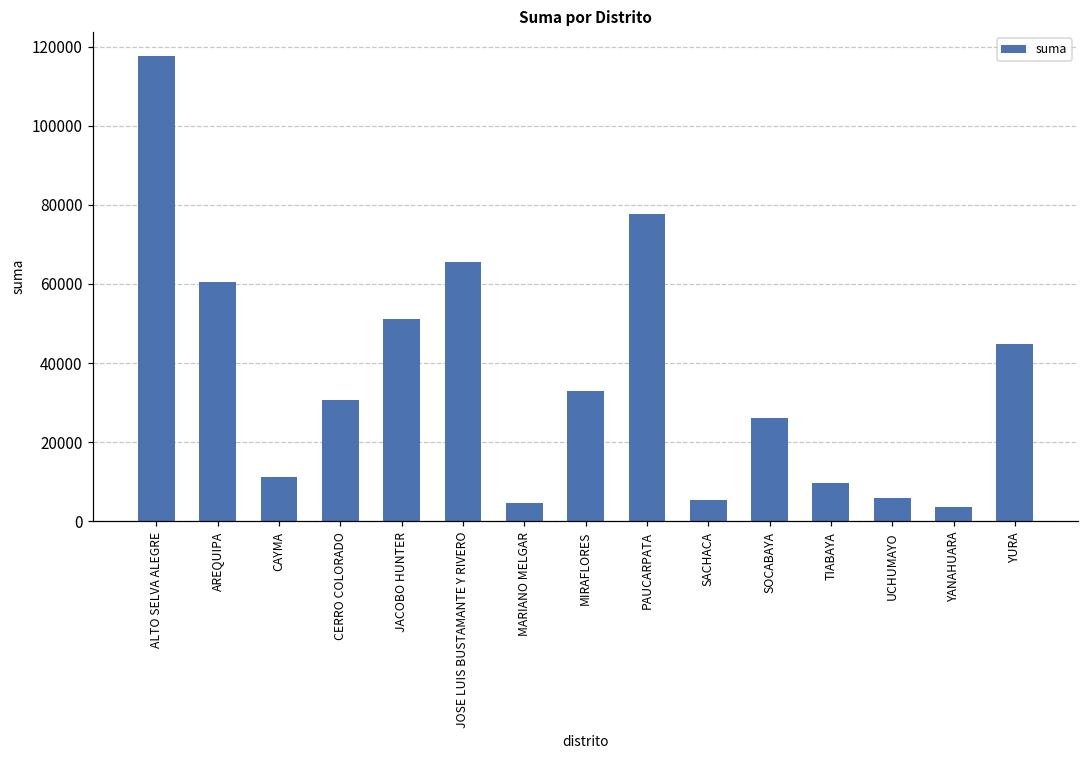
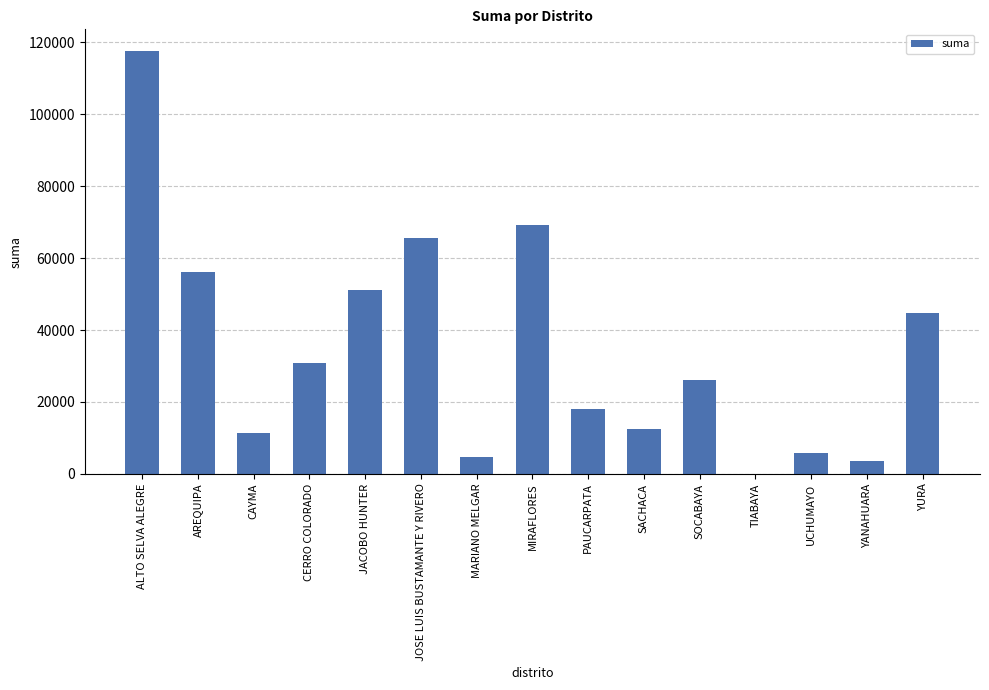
  {
    "ALTO SELVA ALEGRE": 118000,
-   "AREQUIPA": 60000,
+   "AREQUIPA": 56000,
    "CAYMA": 11000,
    "CERRO COLORADO": 31000,
    "JACOBO HUNTER": 51000,
    "JOSE LUIS BUSTAMANTE Y RIVERO": 66000,
    "MARIANO MELGAR": 5000,
-   "MIRAFLORES": 33000,
-   "PAUCARPATA": 78000,
-   "SACHACA": 5000,
+   "MIRAFLORES": 69000,
+   "PAUCARPATA": 18000,
+   "SACHACA": 13000,
    "SOCABAYA": 26000,
-   "TIABAYA": 10000,
+   "TIABAYA": 0,
    "UCHUMAYO": 6000,
    "YANAHUARA": 4000,
    "YURA": 45000
  }
